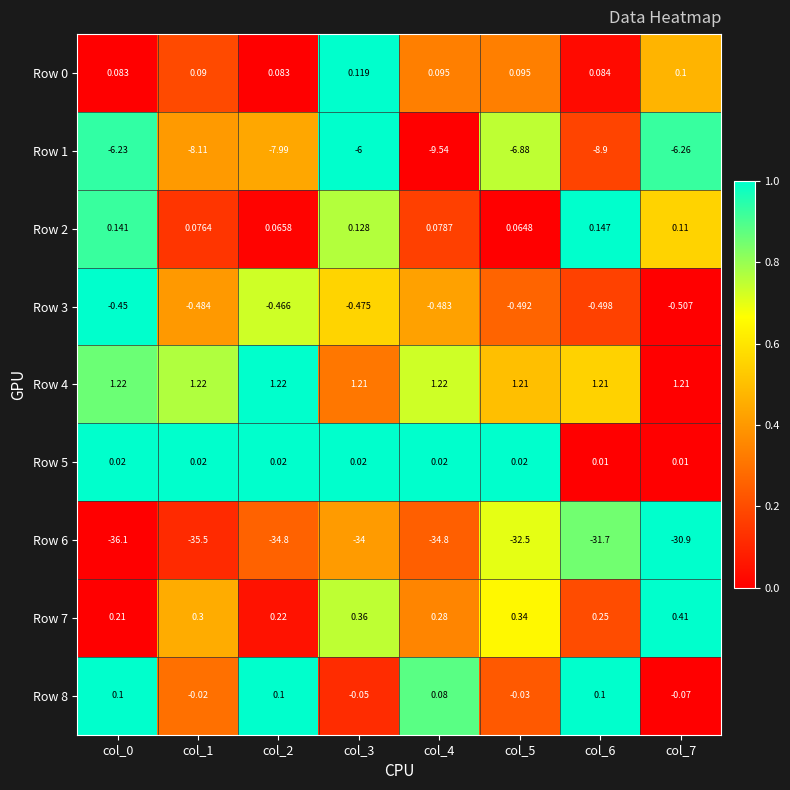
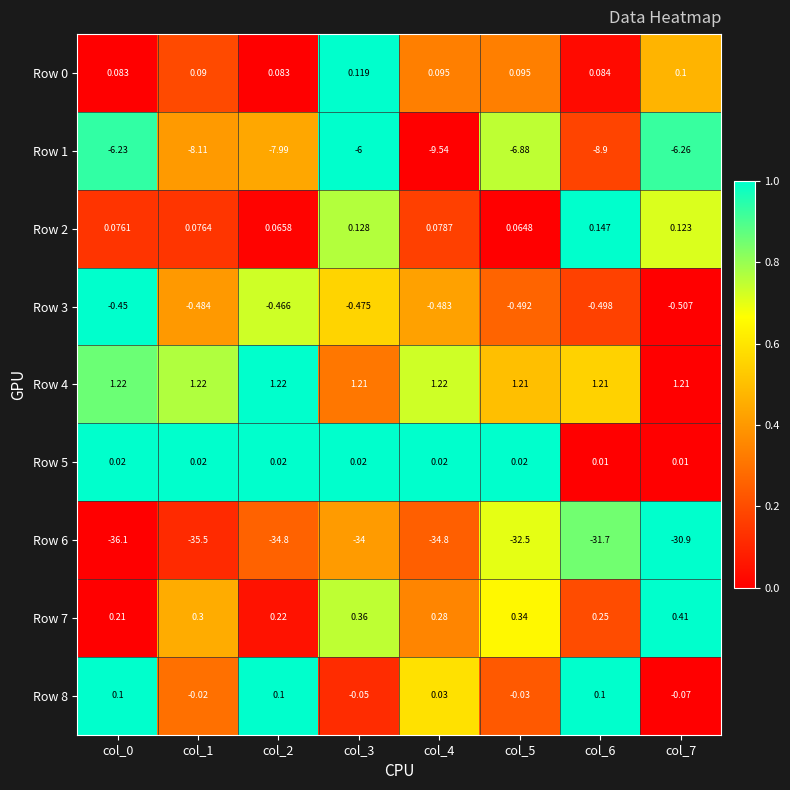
  {
    "Row 0": {
      "col_0": 0.083,
      "col_1": 0.09,
      "col_2": 0.083,
      "col_3": 0.119,
      "col_4": 0.095,
      "col_5": 0.095,
      "col_6": 0.084,
      "col_7": 0.1
    },
    "Row 1": {
      "col_0": -6.23,
      "col_1": -8.11,
      "col_2": -7.99,
      "col_3": -6,
      "col_4": -9.54,
      "col_5": -6.88,
      "col_6": -8.9,
      "col_7": -6.26
    },
    "Row 2": {
-     "col_0": 0.141,
+     "col_0": 0.0761,
      "col_1": 0.0764,
      "col_2": 0.0658,
      "col_3": 0.128,
      "col_4": 0.0787,
      "col_5": 0.0648,
      "col_6": 0.147,
-     "col_7": 0.11
+     "col_7": 0.123
    },
    "Row 3": {
      "col_0": -0.45,
      "col_1": -0.484,
      "col_2": -0.466,
      "col_3": -0.475,
      "col_4": -0.483,
      "col_5": -0.492,
      "col_6": -0.498,
      "col_7": -0.507
    },
    "Row 4": {
      "col_0": 1.22,
      "col_1": 1.22,
      "col_2": 1.22,
      "col_3": 1.21,
      "col_4": 1.22,
      "col_5": 1.21,
      "col_6": 1.21,
      "col_7": 1.21
    },
    "Row 5": {
      "col_0": 0.02,
      "col_1": 0.02,
      "col_2": 0.02,
      "col_3": 0.02,
      "col_4": 0.02,
      "col_5": 0.02,
      "col_6": 0.01,
      "col_7": 0.01
    },
    "Row 6": {
      "col_0": -36.1,
      "col_1": -35.5,
      "col_2": -34.8,
      "col_3": -34,
      "col_4": -34.8,
      "col_5": -32.5,
      "col_6": -31.7,
      "col_7": -30.9
    },
    "Row 7": {
      "col_0": 0.21,
      "col_1": 0.3,
      "col_2": 0.22,
      "col_3": 0.36,
      "col_4": 0.28,
      "col_5": 0.34,
      "col_6": 0.25,
      "col_7": 0.41
    },
    "Row 8": {
      "col_0": 0.1,
      "col_1": -0.02,
      "col_2": 0.1,
      "col_3": -0.05,
-     "col_4": 0.08,
+     "col_4": 0.03,
      "col_5": -0.03,
      "col_6": 0.1,
      "col_7": -0.07
    }
  }
